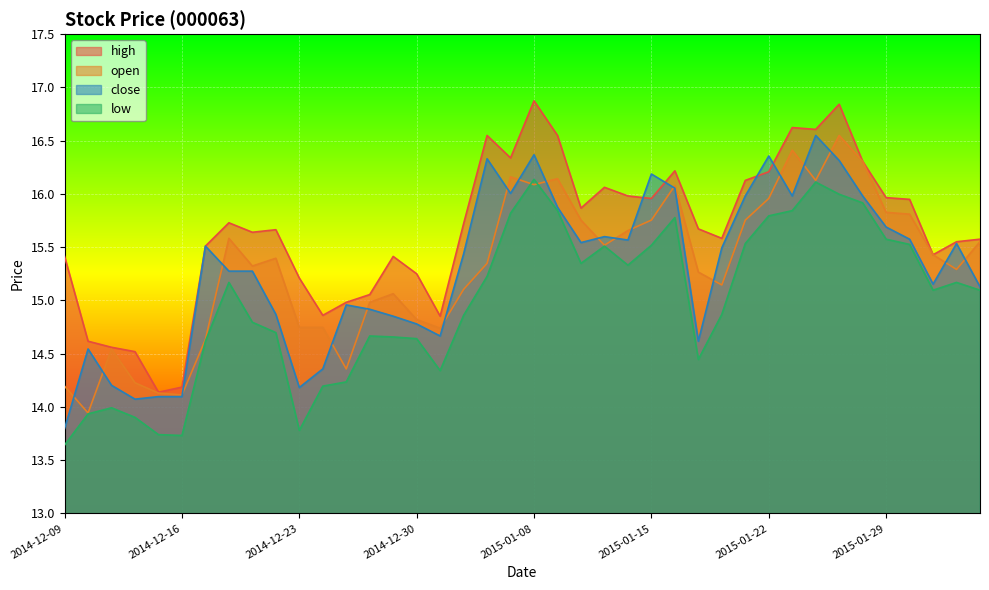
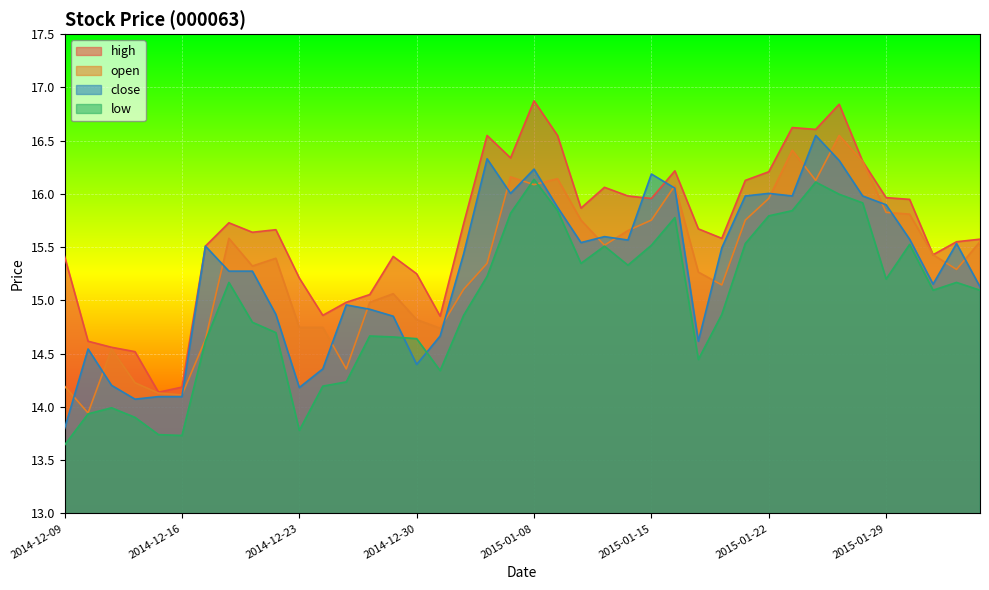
  {
    "close": {
      "2014-12-09": 13.80,
      "2014-12-23": 14.18,
-     "2014-12-30": 14.78,
-     "2015-01-08": 16.37,
+     "2014-12-30": 14.40,
+     "2015-01-08": 16.23,
      "2015-01-15": 16.19,
-     "2015-01-22": 16.36,
-     "2015-01-29": 15.69
+     "2015-01-22": 16.01,
+     "2015-01-29": 15.90
    },
    "low": {
      "2014-12-09": 13.64,
      "2014-12-16": 13.73,
      "2014-12-23": 13.78,
      "2014-12-30": 14.64,
      "2015-01-08": 16.14,
      "2015-01-15": 15.52,
      "2015-01-22": 15.79,
-     "2015-01-29": 15.58
+     "2015-01-29": 15.20
    }
  }
